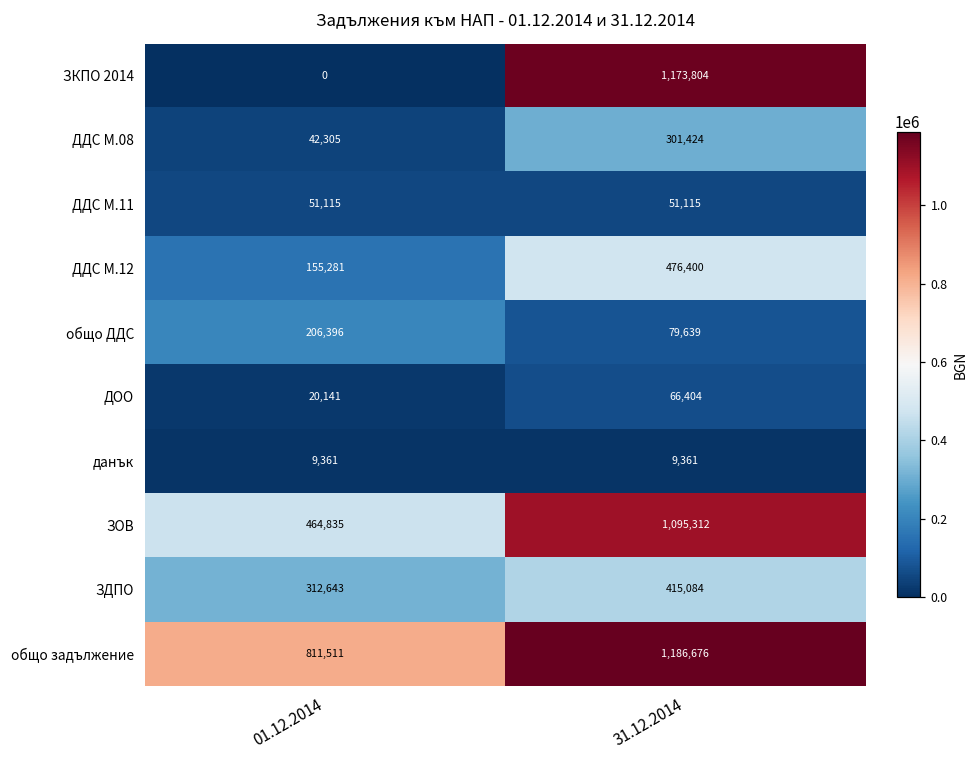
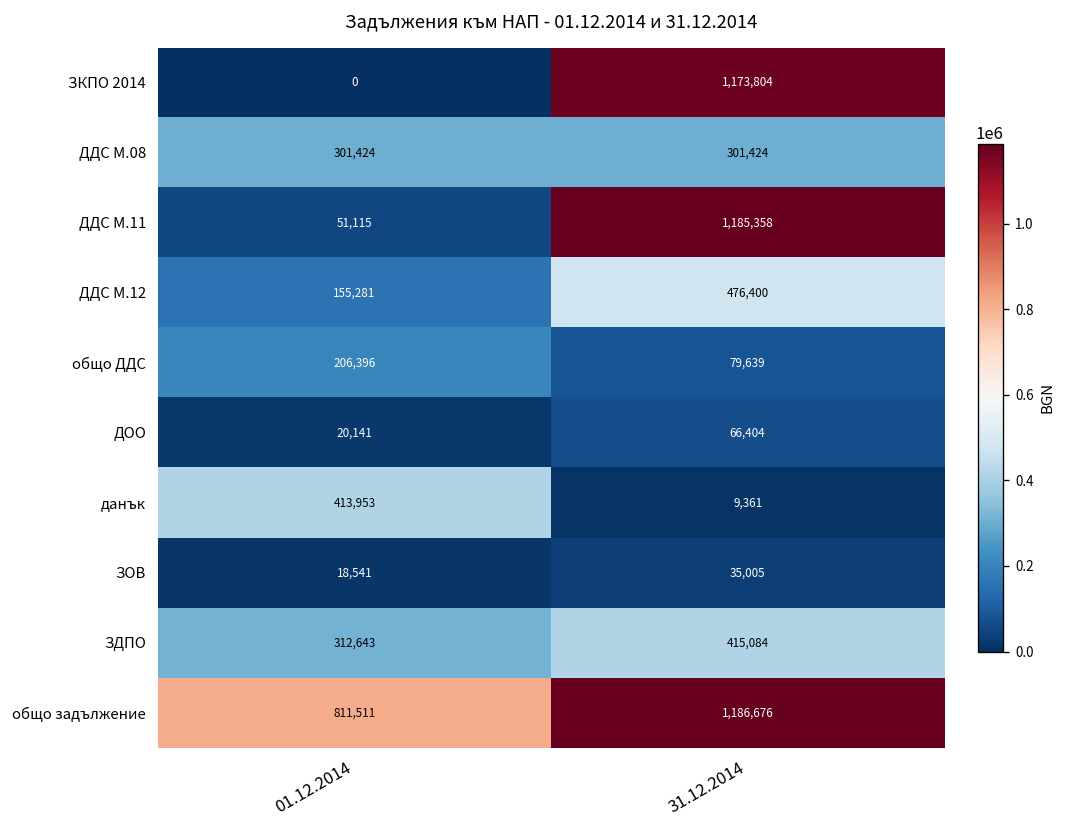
  {
    "ЗКПО 2014": {
      "01.12.2014": "0",
      "31.12.2014": "1,173,804"
    },
    "ДДС М.08": {
-     "01.12.2014": "42,305",
+     "01.12.2014": "301,424",
      "31.12.2014": "301,424"
    },
    "ДДС М.11": {
      "01.12.2014": "51,115",
-     "31.12.2014": "51,115"
+     "31.12.2014": "1,185,358"
    },
    "ДДС М.12": {
      "01.12.2014": "155,281",
      "31.12.2014": "476,400"
    },
    "общо ДДС": {
      "01.12.2014": "206,396",
      "31.12.2014": "79,639"
    },
    "ДОО": {
      "01.12.2014": "20,141",
      "31.12.2014": "66,404"
    },
    "данък": {
-     "01.12.2014": "9,361",
+     "01.12.2014": "413,953",
      "31.12.2014": "9,361"
    },
    "ЗОВ": {
-     "01.12.2014": "464,835",
-     "31.12.2014": "1,095,312"
+     "01.12.2014": "18,541",
+     "31.12.2014": "35,005"
    },
    "ЗДПО": {
      "01.12.2014": "312,643",
      "31.12.2014": "415,084"
    },
    "общо задължение": {
      "01.12.2014": "811,511",
      "31.12.2014": "1,186,676"
    }
  }
